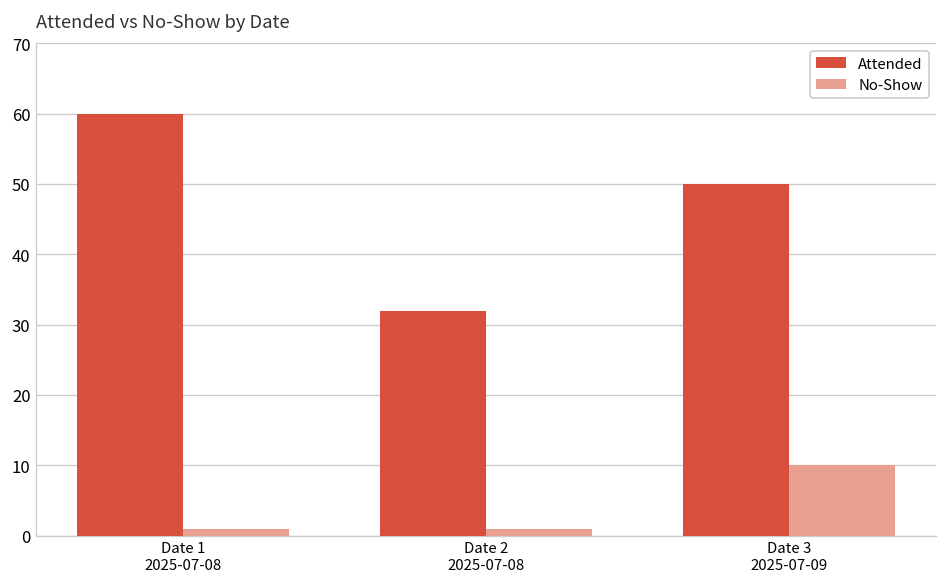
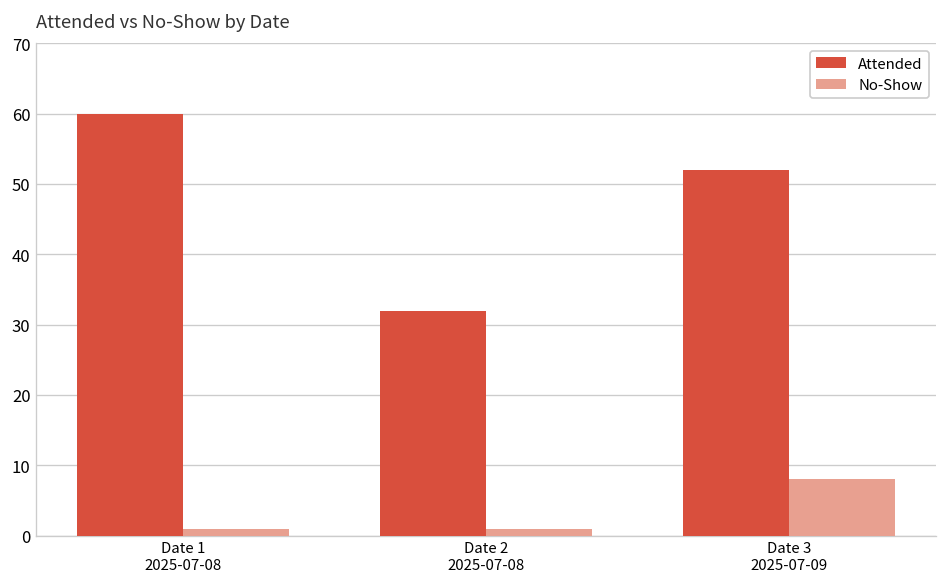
  {
    "Attended": {
      "Date 1 2025-07-08": 60,
      "Date 2 2025-07-08": 32,
-     "Date 3 2025-07-09": 50
+     "Date 3 2025-07-09": 52
    },
    "No-Show": {
      "Date 1 2025-07-08": 1,
      "Date 2 2025-07-08": 1,
-     "Date 3 2025-07-09": 10
+     "Date 3 2025-07-09": 8
    }
  }
